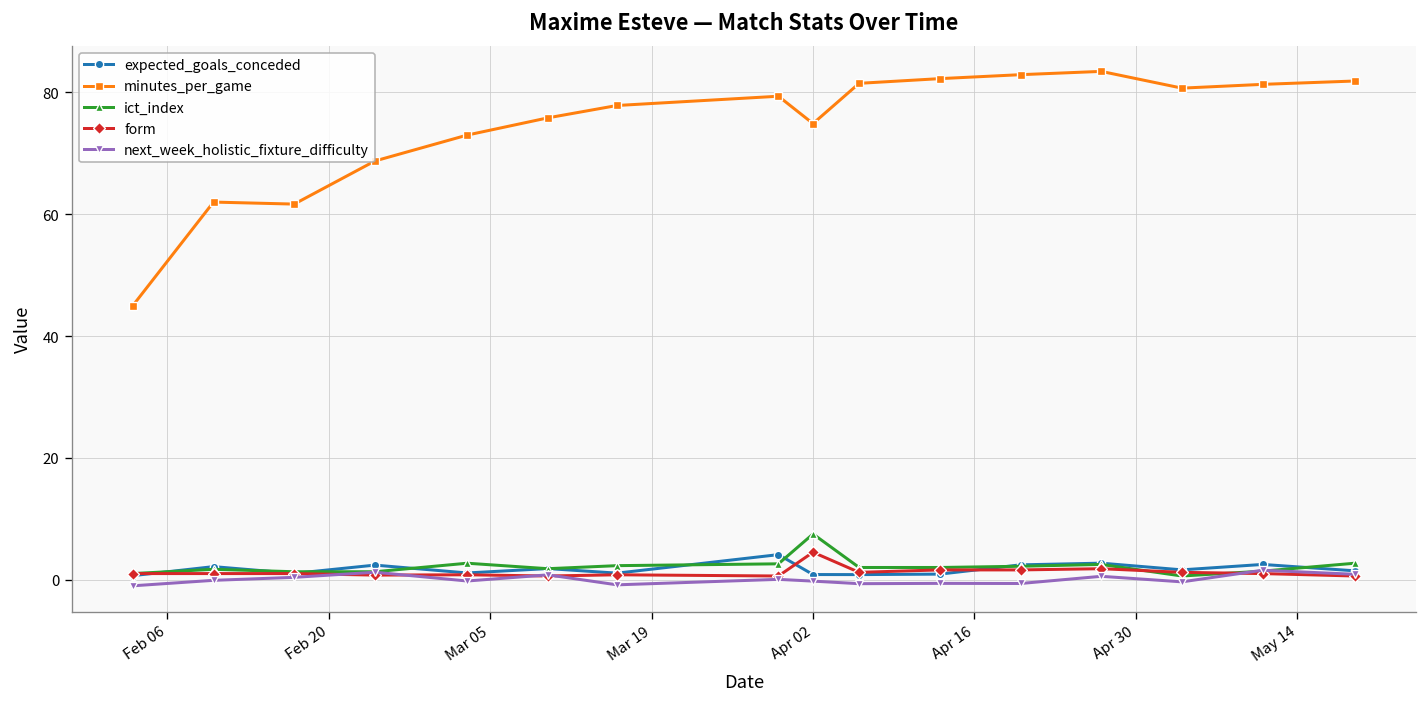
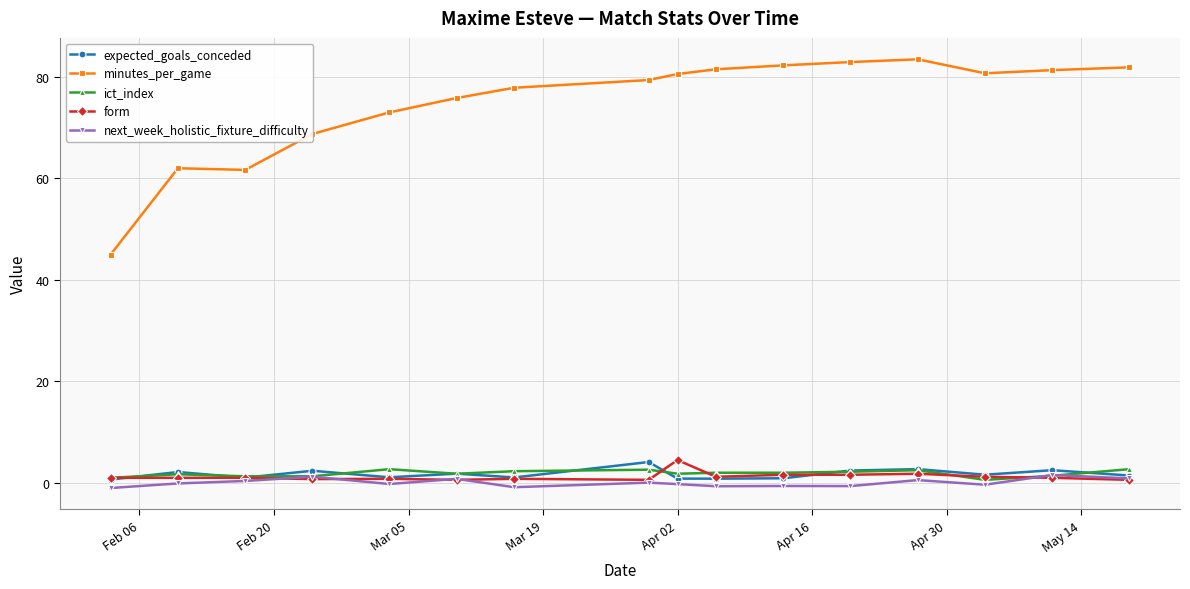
  {
    "expected_goals_conceded": {
      "Apr 02": 1
    },
    "minutes_per_game": {
-     "Apr 02": 75
+     "Apr 02": 81
    },
    "ict_index": {
-     "Apr 02": 8
+     "Apr 02": 2
    },
    "form": {
      "Apr 02": 5
    },
    "next_week_holistic_fixture_difficulty": {
      "Apr 02": 0
    }
  }
